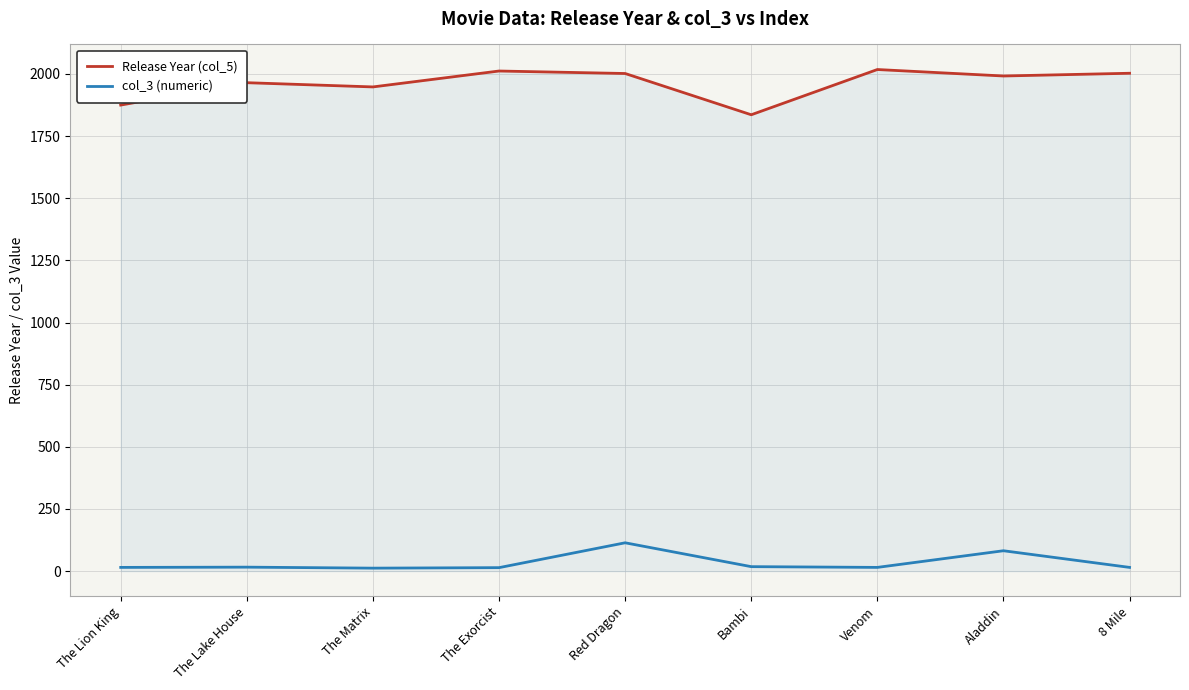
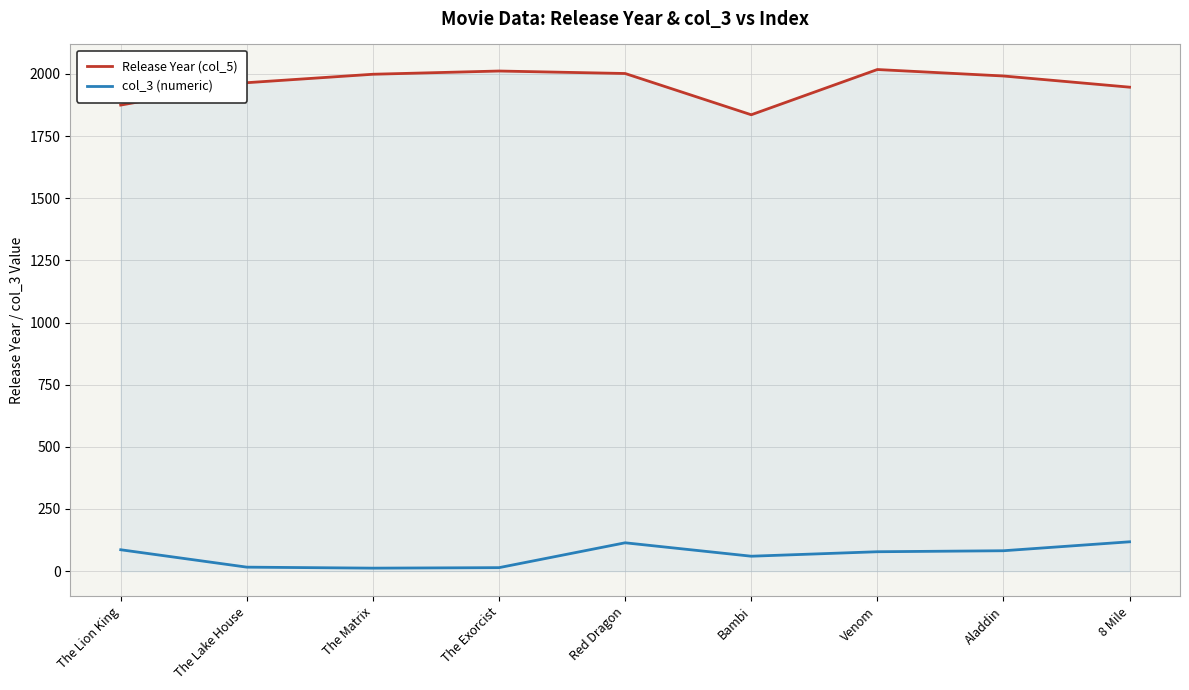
  {
    "Release Year (col_5)": {
      "The Lion King": 1880,
-     "The Matrix": 1950,
+     "The Matrix": 2000,
      "The Exorcist": 2010,
      "Red Dragon": 2000,
      "Bambi": 1840,
      "Venom": 2020,
      "Aladdin": 1990,
-     "8 Mile": 2000
+     "8 Mile": 1950
    },
    "col_3 (numeric)": {
-     "The Lion King": 20,
+     "The Lion King": 90,
      "The Lake House": 20,
      "The Matrix": 10,
      "The Exorcist": 10,
      "Red Dragon": 110,
-     "Bambi": 20,
-     "Venom": 20,
+     "Bambi": 60,
+     "Venom": 80,
      "Aladdin": 80,
-     "8 Mile": 20
+     "8 Mile": 120
    }
  }
